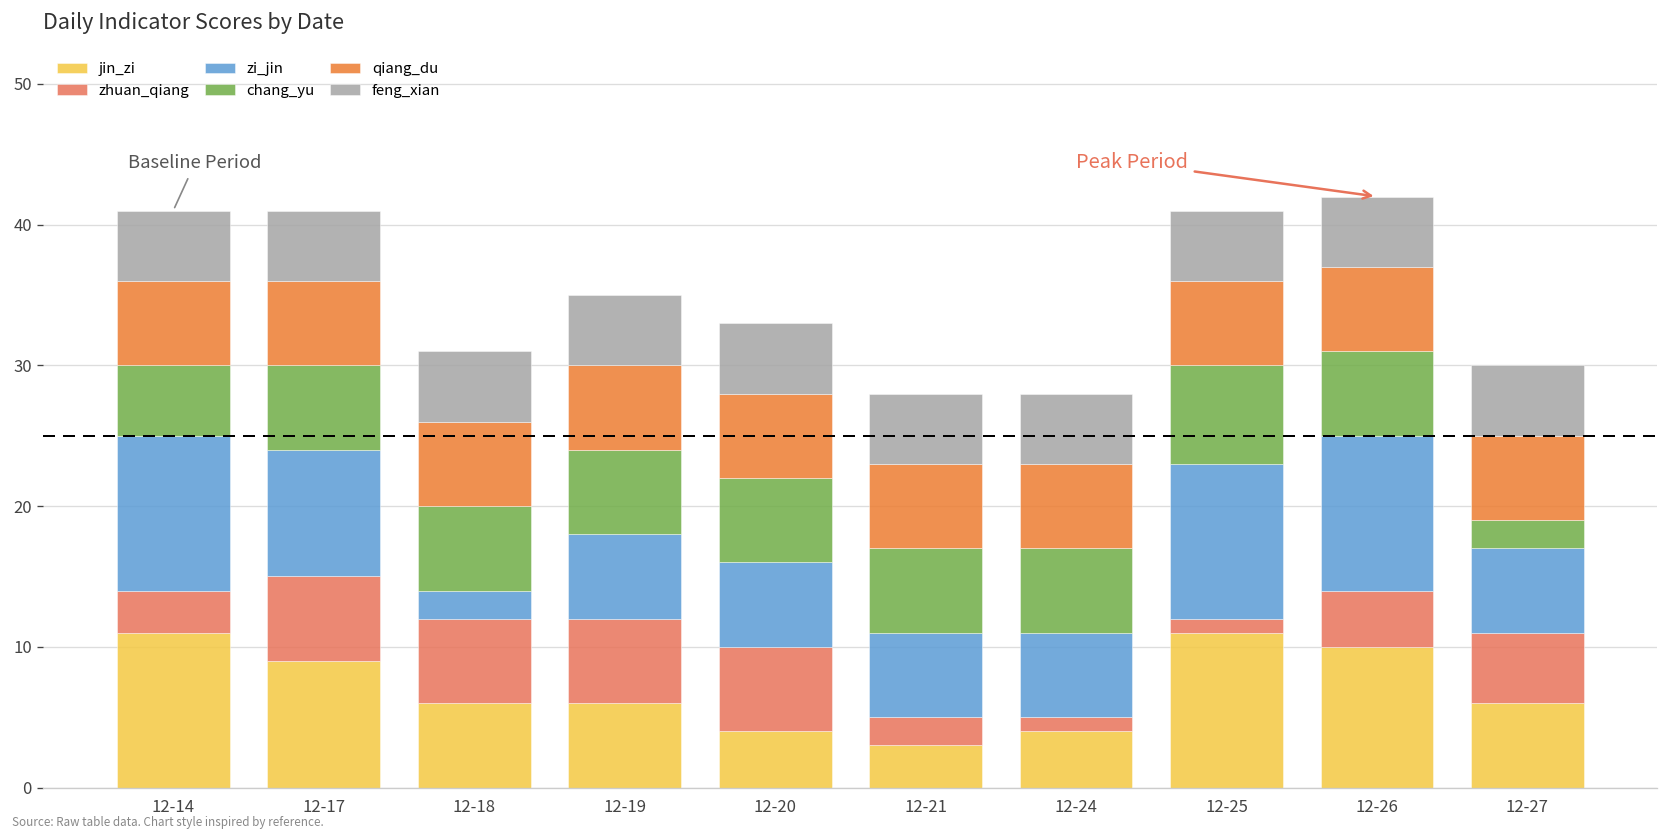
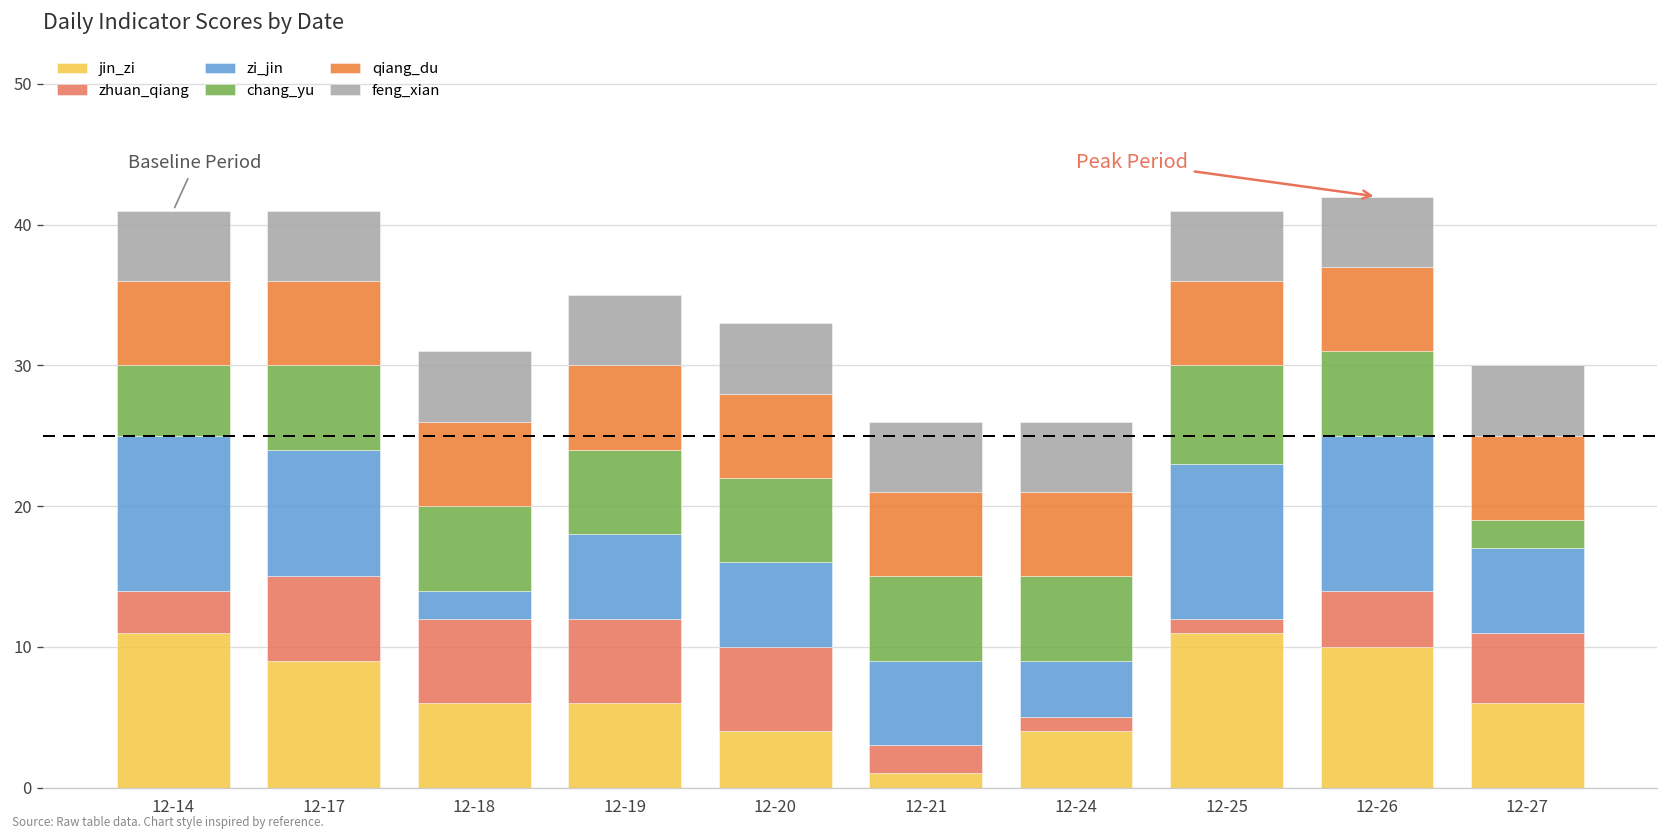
  {
    "jin_zi": {
      "12-14": 11,
      "12-17": 9,
      "12-18": 6,
      "12-19": 6,
      "12-20": 4,
-     "12-21": 3,
+     "12-21": 1,
      "12-24": 4,
      "12-25": 11,
      "12-26": 10,
      "12-27": 6
    },
    "zi_jin": {
      "12-14": 11,
      "12-17": 9,
      "12-18": 2,
      "12-19": 6,
      "12-20": 6,
      "12-21": 6,
-     "12-24": 6,
+     "12-24": 4,
      "12-25": 11,
      "12-26": 11,
      "12-27": 6
    },
    "chang_yu": {
      "12-14": 5,
      "12-17": 6,
      "12-18": 6,
      "12-19": 6,
      "12-20": 6,
      "12-21": 6,
      "12-24": 6,
      "12-25": 7,
      "12-26": 6,
      "12-27": 2
    },
    "feng_xian": {
      "12-14": 5,
      "12-17": 5,
      "12-18": 5,
      "12-19": 5,
      "12-20": 5,
      "12-21": 5,
      "12-24": 5,
      "12-25": 5,
      "12-26": 5,
      "12-27": 5
    }
  }
